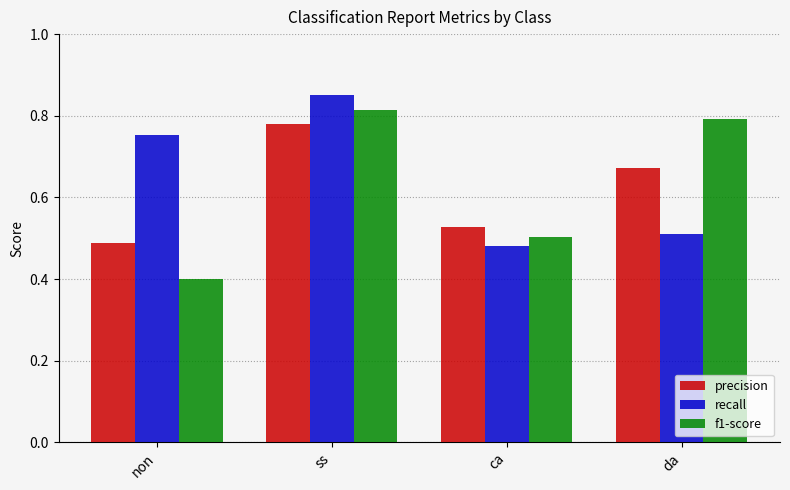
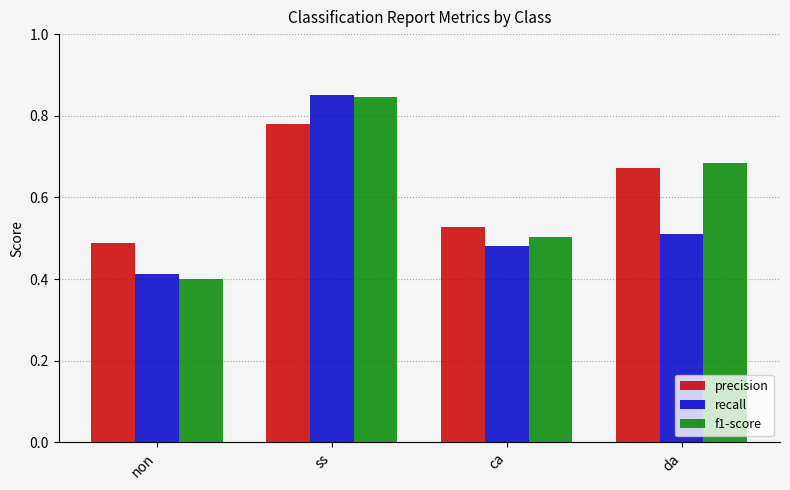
  {
    "precision": {
      "non": 0.49,
      "ss": 0.78,
      "ca": 0.53,
      "da": 0.67
    },
    "recall": {
-     "non": 0.75,
+     "non": 0.41,
      "ss": 0.85,
      "ca": 0.48,
      "da": 0.51
    },
    "f1-score": {
      "non": 0.40,
-     "ss": 0.81,
+     "ss": 0.85,
      "ca": 0.50,
-     "da": 0.79
+     "da": 0.68
    }
  }
